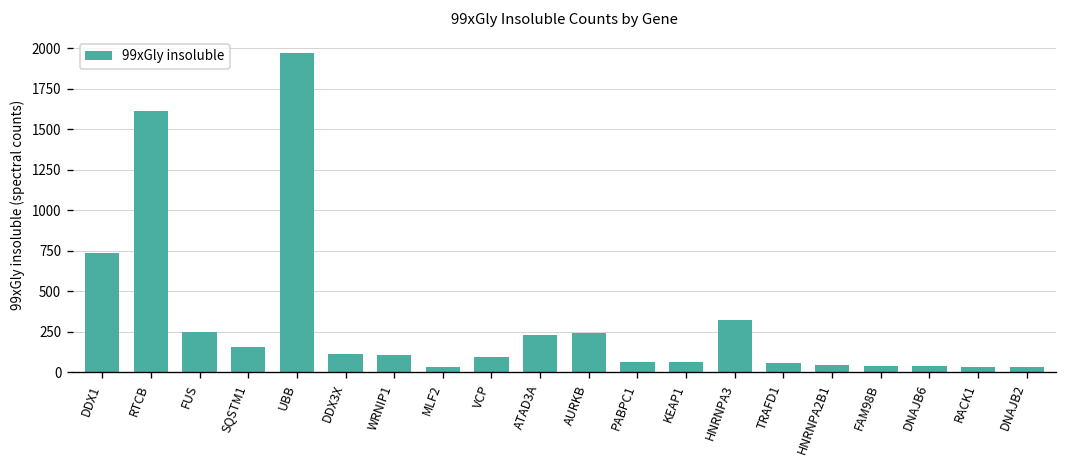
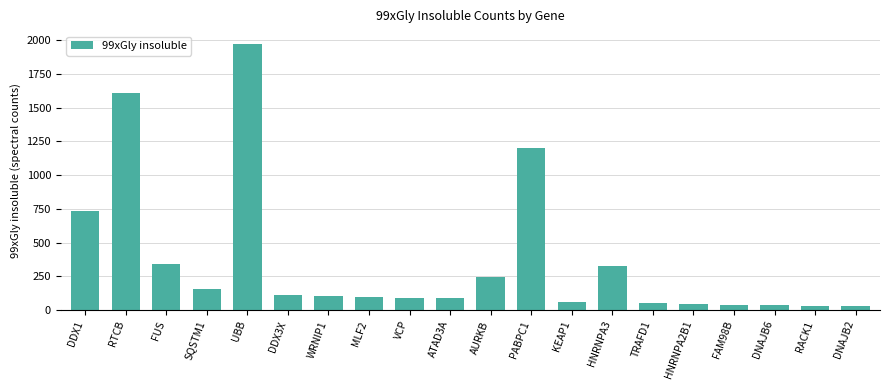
  {
    "DDX1": 740,
    "RTCB": 1610,
-   "FUS": 250,
+   "FUS": 340,
    "SQSTM1": 160,
    "UBB": 1970,
    "DDX3X": 110,
    "WRNIP1": 110,
-   "MLF2": 30,
+   "MLF2": 90,
    "VCP": 90,
-   "ATAD3A": 230,
+   "ATAD3A": 90,
    "AURKB": 240,
-   "PABPC1": 60,
+   "PABPC1": 1200,
    "KEAP1": 60,
    "HNRNPA3": 320,
    "TRAFD1": 50,
    "HNRNPA2B1": 40,
    "FAM98B": 40,
    "DNAJB6": 40,
    "RACK1": 30,
    "DNAJB2": 30
  }
